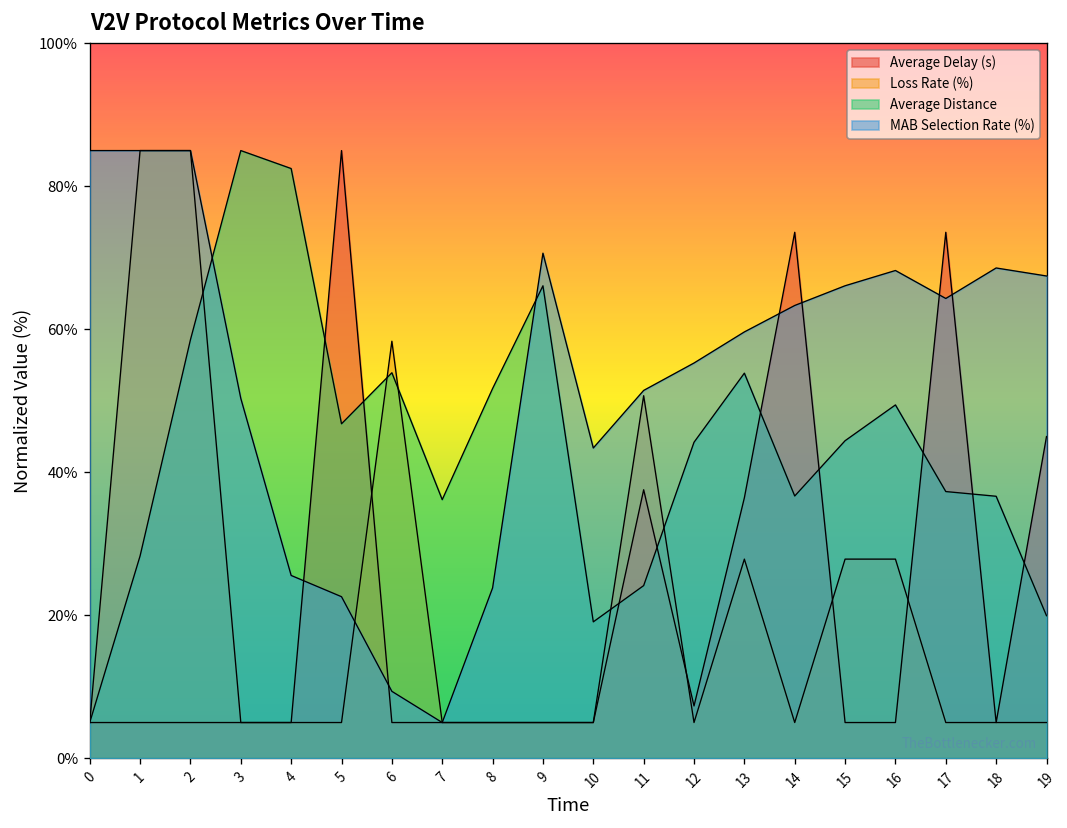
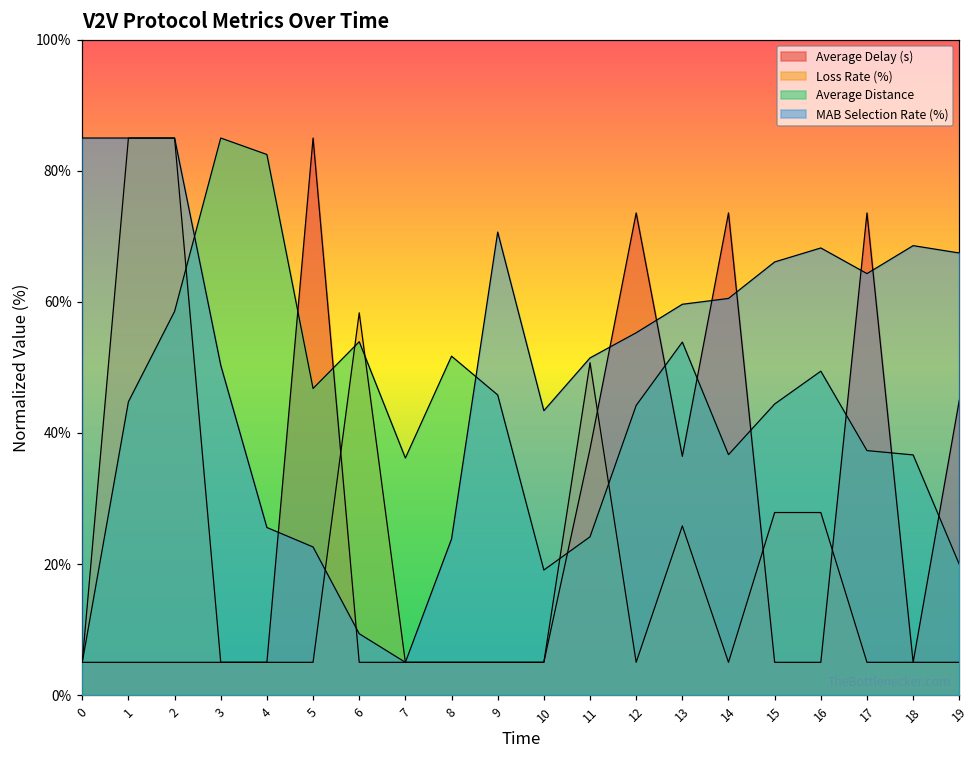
  {
    "Average Delay (s)": {
      "1": "5%",
      "2": "5%",
      "5": "85%",
      "6": "5%",
      "11": "38%",
-     "12": "7%",
+     "12": "74%",
      "13": "36%",
      "14": "74%",
      "15": "5%",
      "16": "5%",
      "17": "74%",
      "19": "45%"
    },
    "Loss Rate (%)": {
      "5": "5%",
      "6": "58%",
      "11": "51%",
      "12": "5%",
-     "13": "28%",
+     "13": "26%",
      "14": "5%",
      "15": "28%",
      "16": "28%",
      "17": "5%",
      "19": "5%"
    },
    "Average Distance": {
-     "1": "28%",
+     "1": "45%",
      "2": "59%",
      "3": "85%",
      "4": "82%",
      "5": "47%",
      "6": "54%",
      "7": "36%",
      "8": "52%",
-     "9": "66%",
+     "9": "46%",
      "10": "19%",
      "11": "24%",
      "12": "44%",
      "13": "54%",
      "14": "37%",
      "15": "44%",
      "16": "49%",
      "17": "37%",
      "18": "37%",
      "19": "20%"
    },
    "MAB Selection Rate (%)": {
      "0": "85%",
      "3": "50%",
      "4": "26%",
      "5": "23%",
      "6": "9%",
      "8": "24%",
      "9": "71%",
      "10": "43%",
      "11": "51%",
      "12": "55%",
      "13": "60%",
-     "14": "63%",
+     "14": "61%",
      "15": "66%",
      "16": "68%",
      "17": "64%",
      "18": "69%",
      "19": "67%"
    }
  }
